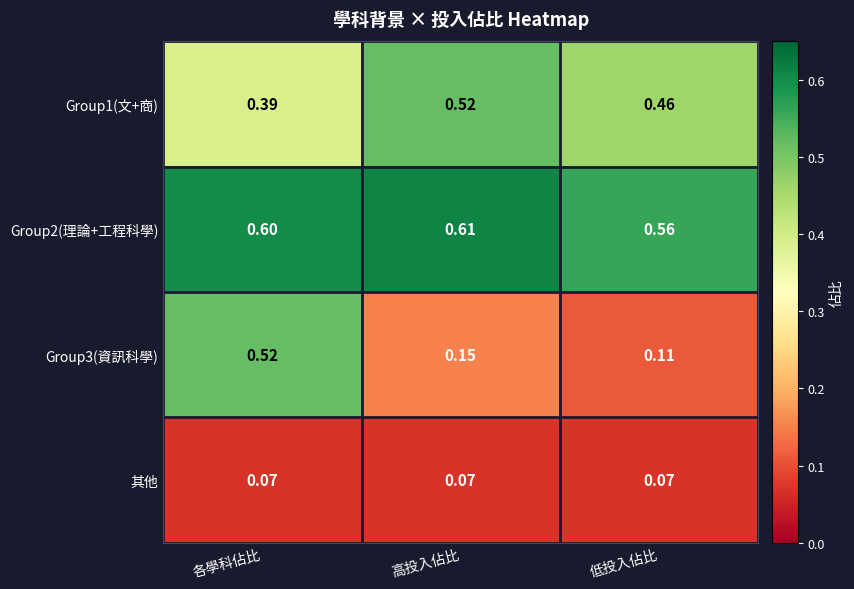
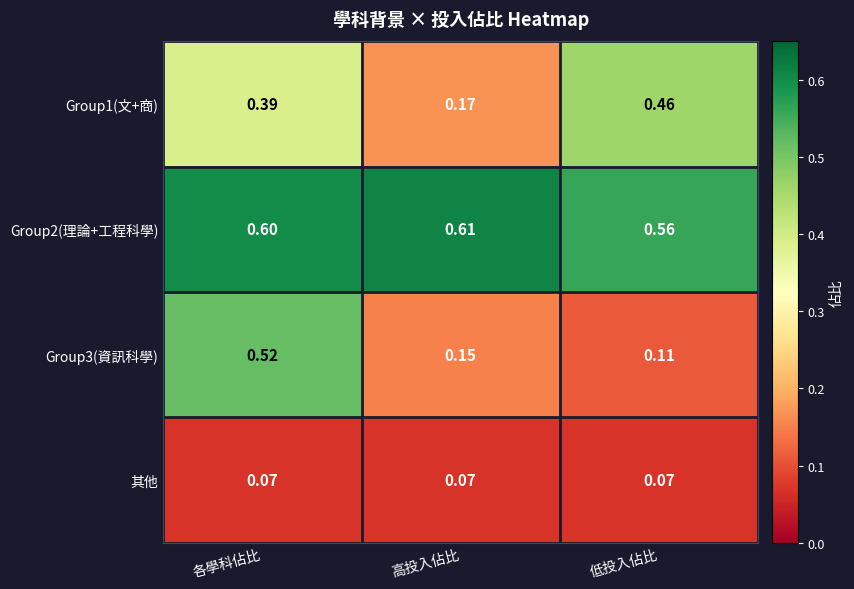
  {
    "Group1(文+商)": {
      "各學科佔比": 0.39,
-     "高投入佔比": 0.52,
+     "高投入佔比": 0.17,
      "低投入佔比": 0.46
    },
    "Group2(理論+工程科學)": {
      "各學科佔比": 0.60,
      "高投入佔比": 0.61,
      "低投入佔比": 0.56
    },
    "Group3(資訊科學)": {
      "各學科佔比": 0.52,
      "高投入佔比": 0.15,
      "低投入佔比": 0.11
    },
    "其他": {
      "各學科佔比": 0.07,
      "高投入佔比": 0.07,
      "低投入佔比": 0.07
    }
  }
